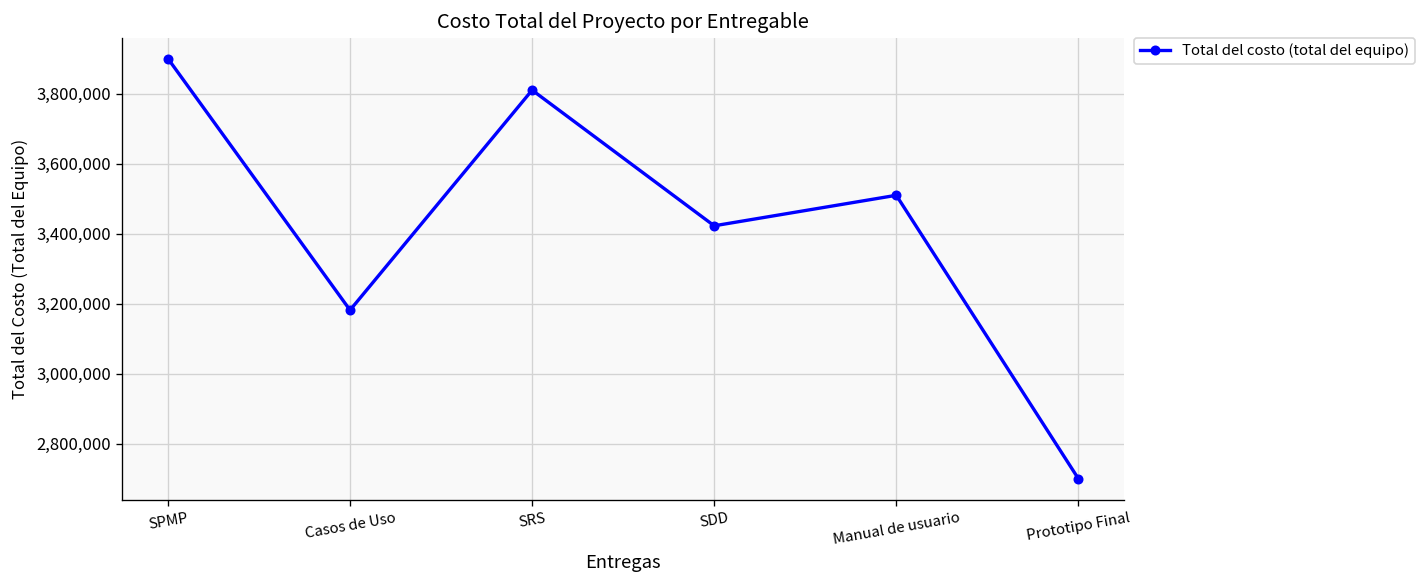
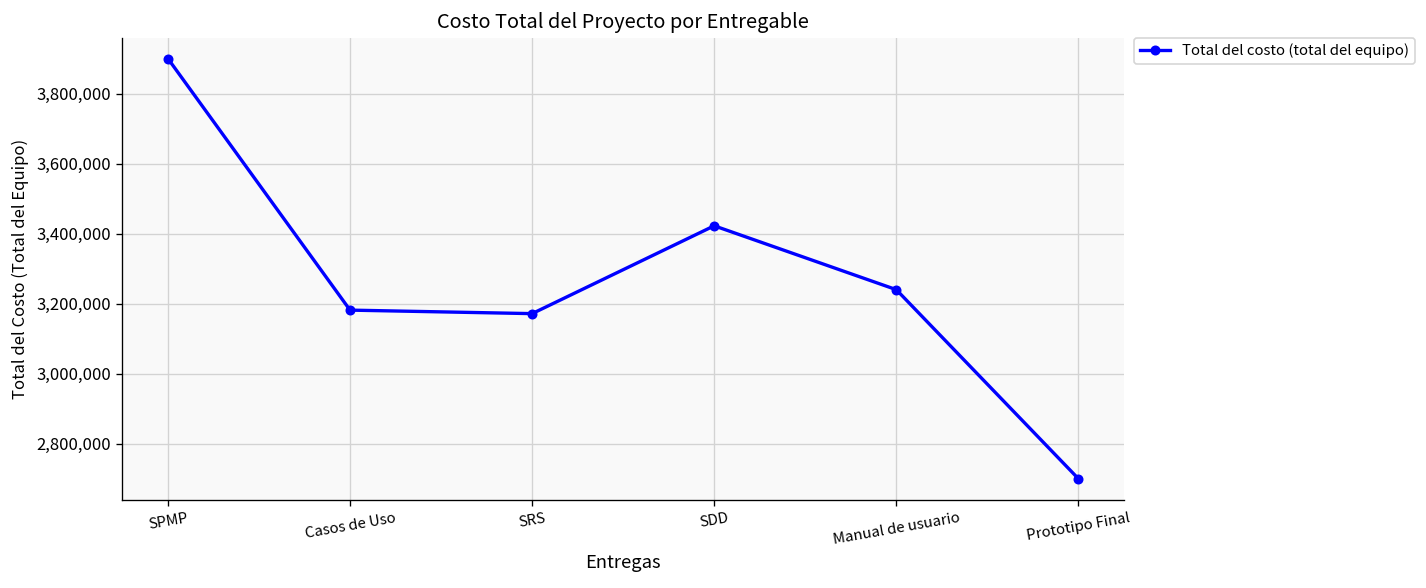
  {
    "SPMP": "3,900,000",
    "Casos de Uso": "3,180,000",
-   "SRS": "3,810,000",
+   "SRS": "3,170,000",
    "SDD": "3,420,000",
-   "Manual de usuario": "3,510,000",
+   "Manual de usuario": "3,240,000",
    "Prototipo Final": "2,700,000"
  }
